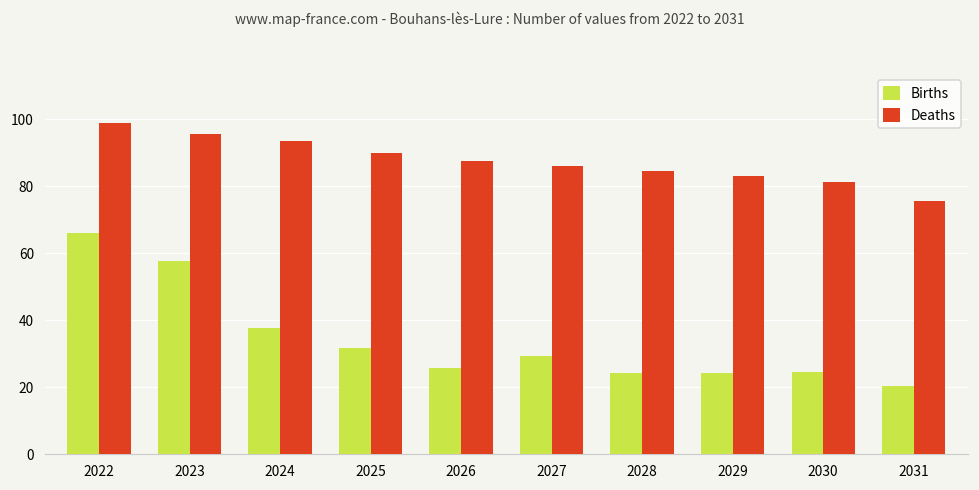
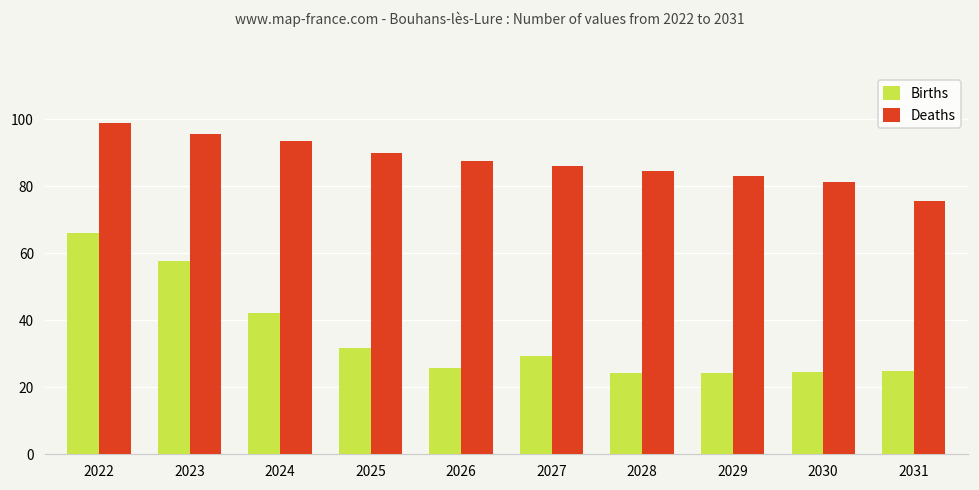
  {
    "Births": {
      "2022": 66,
      "2023": 58,
-     "2024": 38,
+     "2024": 42,
      "2025": 32,
      "2026": 26,
      "2027": 29,
      "2028": 24,
      "2029": 24,
      "2030": 24,
-     "2031": 20
+     "2031": 25
    },
    "Deaths": {
      "2022": 99,
      "2023": 96,
      "2024": 93,
      "2025": 90,
      "2026": 88,
      "2027": 86,
      "2028": 84,
      "2029": 83,
      "2030": 81,
      "2031": 75
    }
  }
